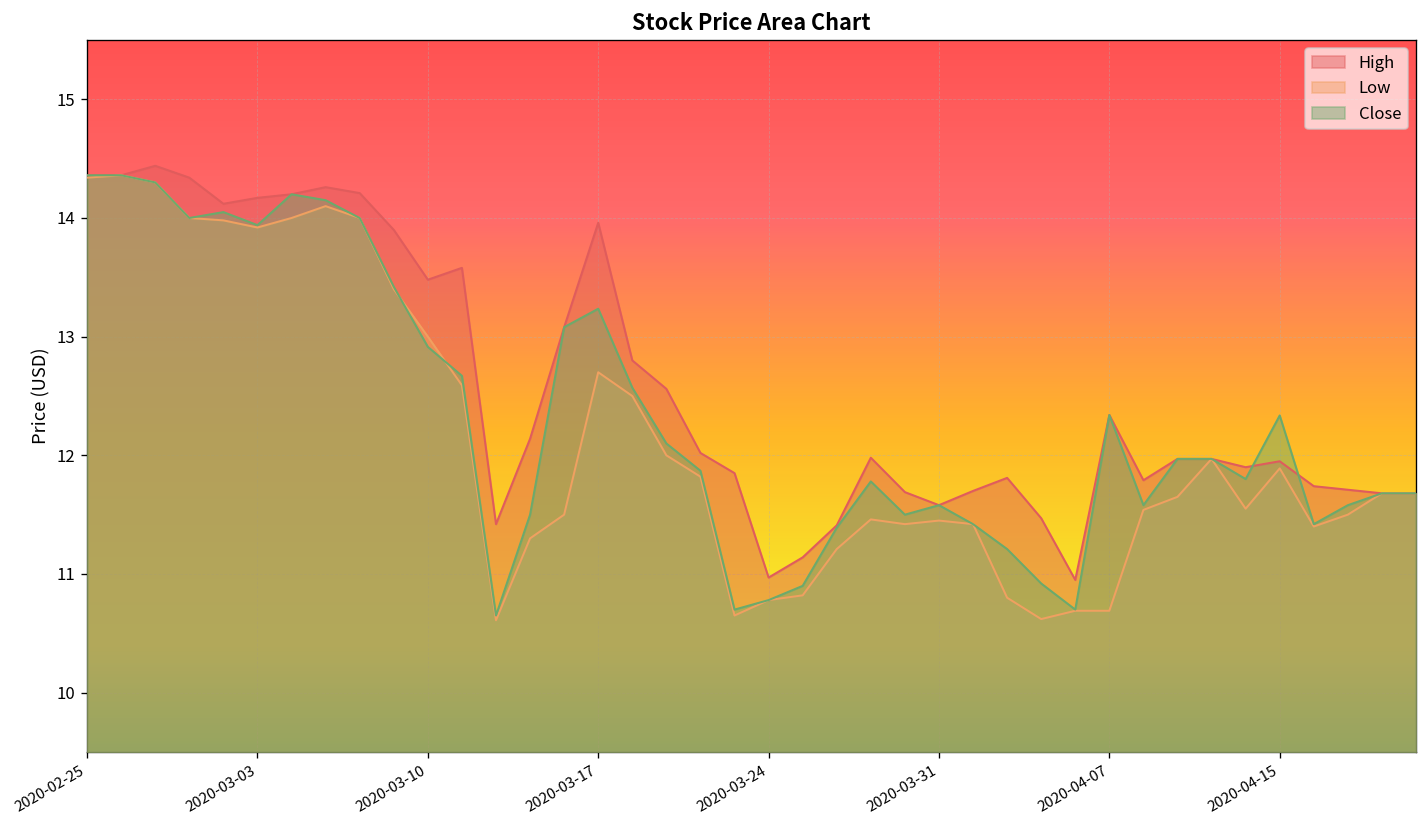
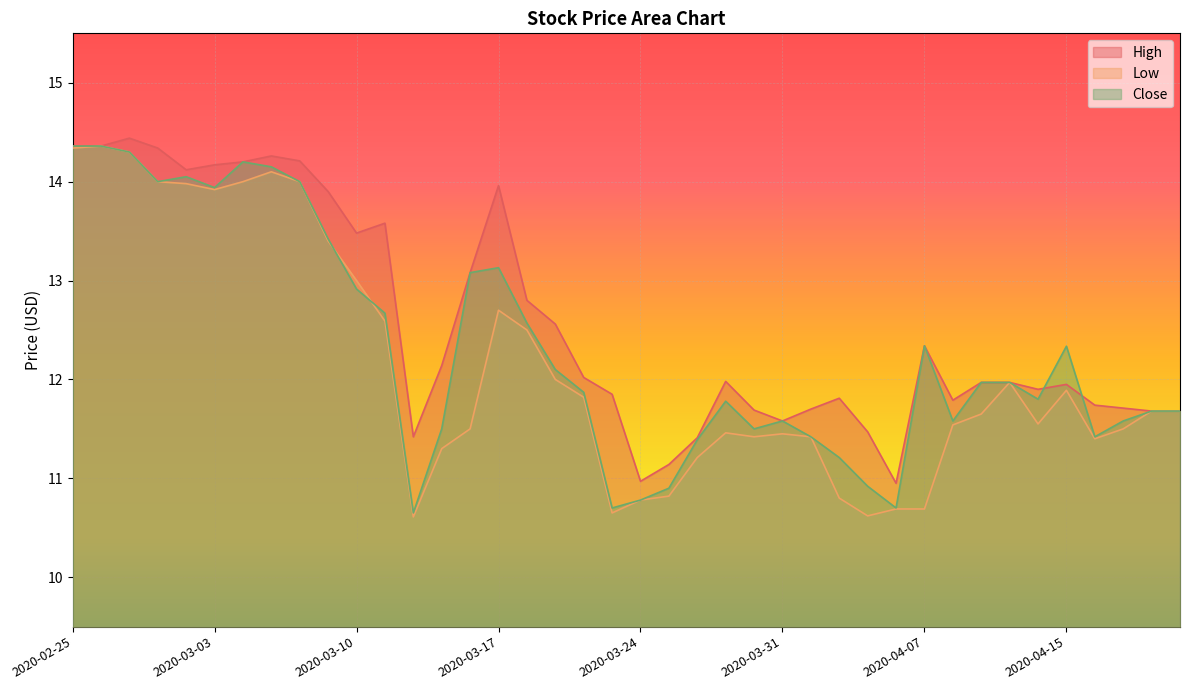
  {
    "Close": {
      "2020-03-10": 12.9,
-     "2020-03-17": 13.2,
+     "2020-03-17": 13.1,
      "2020-04-15": 12.3
    }
  }
